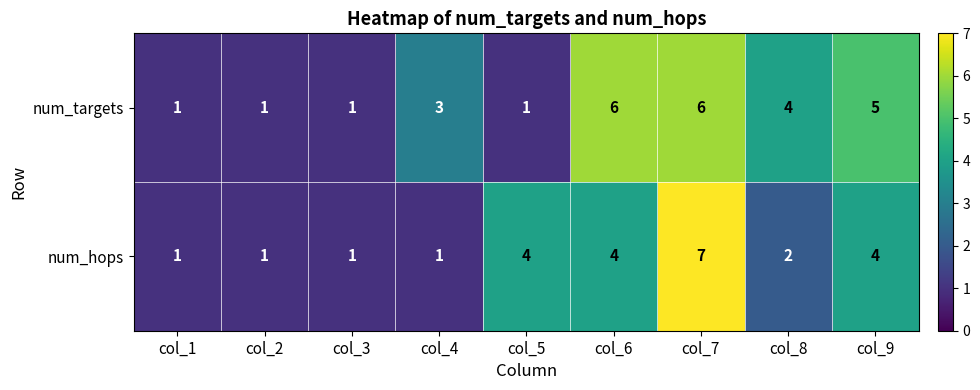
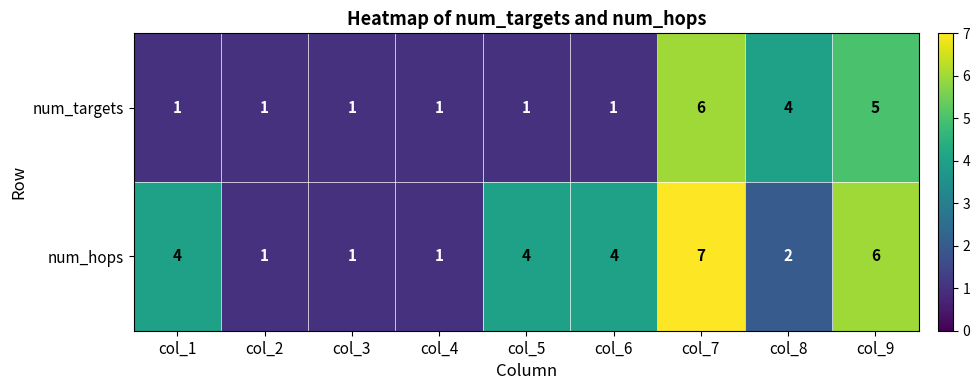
  {
    "num_targets": {
      "col_1": 1,
      "col_2": 1,
      "col_3": 1,
-     "col_4": 3,
+     "col_4": 1,
      "col_5": 1,
-     "col_6": 6,
+     "col_6": 1,
      "col_7": 6,
      "col_8": 4,
      "col_9": 5
    },
    "num_hops": {
-     "col_1": 1,
+     "col_1": 4,
      "col_2": 1,
      "col_3": 1,
      "col_4": 1,
      "col_5": 4,
      "col_6": 4,
      "col_7": 7,
      "col_8": 2,
-     "col_9": 4
+     "col_9": 6
    }
  }
